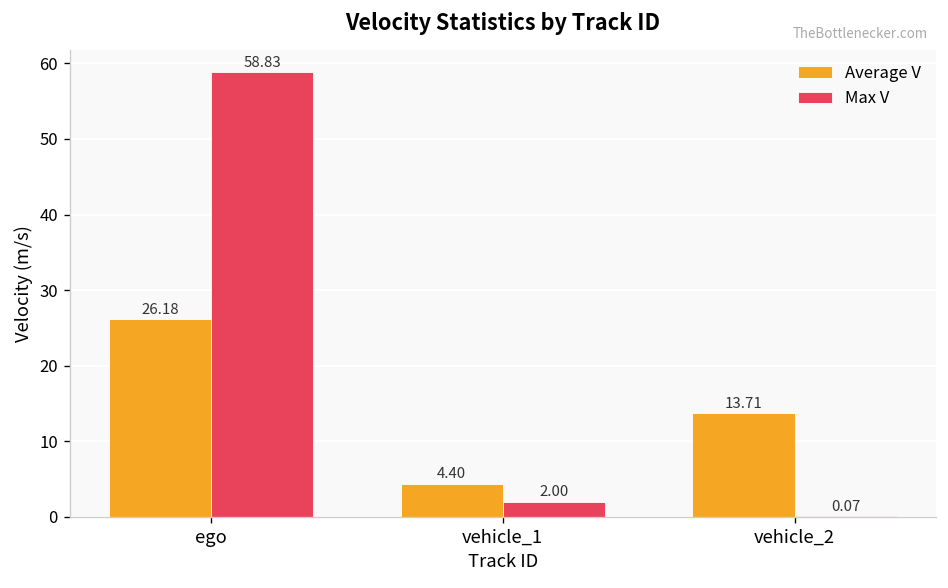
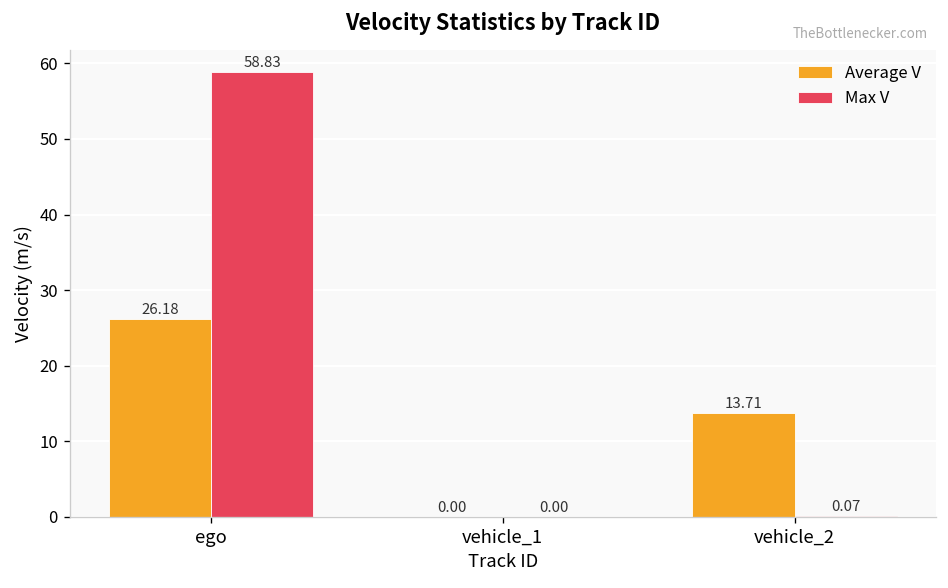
  {
    "Average V": {
      "ego": 26.18,
-     "vehicle_1": 4.40,
+     "vehicle_1": 0.00,
      "vehicle_2": 13.71
    },
    "Max V": {
      "ego": 58.83,
-     "vehicle_1": 2.00,
+     "vehicle_1": 0.00,
      "vehicle_2": 0.07
    }
  }
